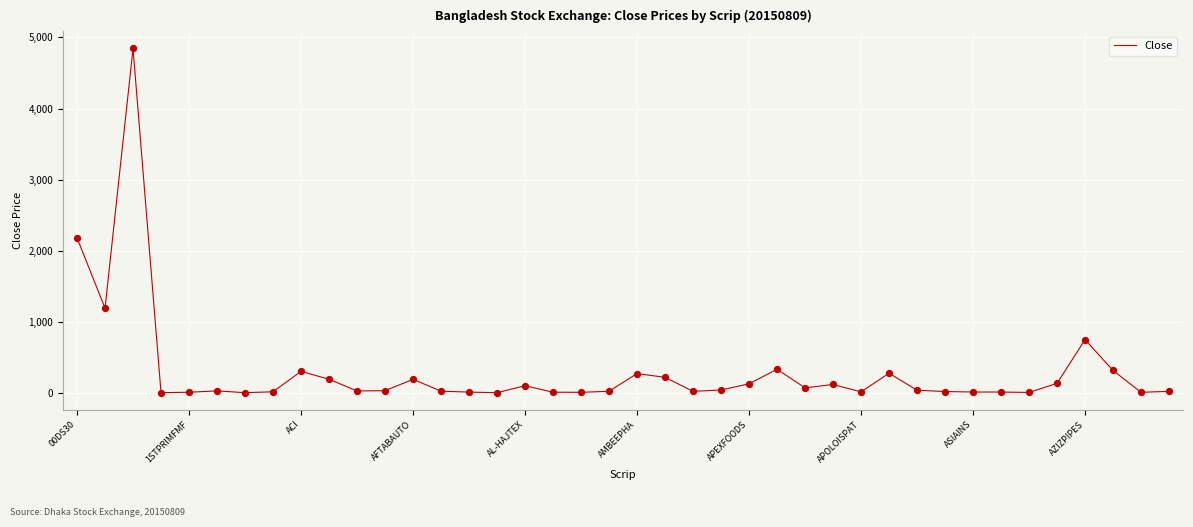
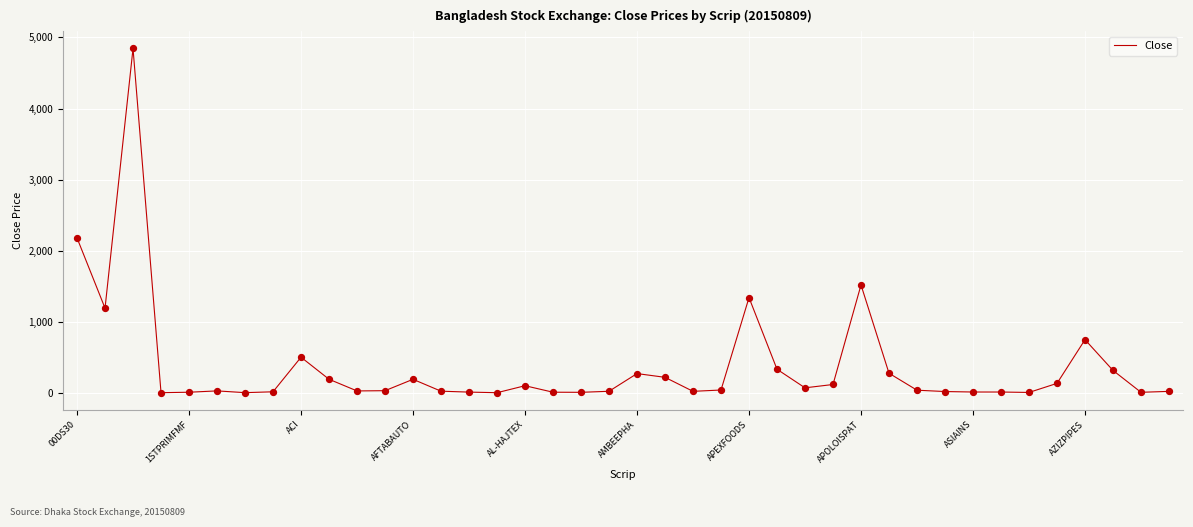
  {
    "00DS30": "2,200",
    "1STPRIMFMF": "0",
-   "ACI": "300",
+   "ACI": "500",
    "AFTABAUTO": "200",
    "AL-HAJTEX": "100",
    "AMBEEPHA": "300",
-   "APEXFOODS": "100",
-   "APOLOISPAT": "0",
+   "APEXFOODS": "1,300",
+   "APOLOISPAT": "1,500",
    "ASIAINS": "0",
    "AZIZPIPES": "800"
  }
